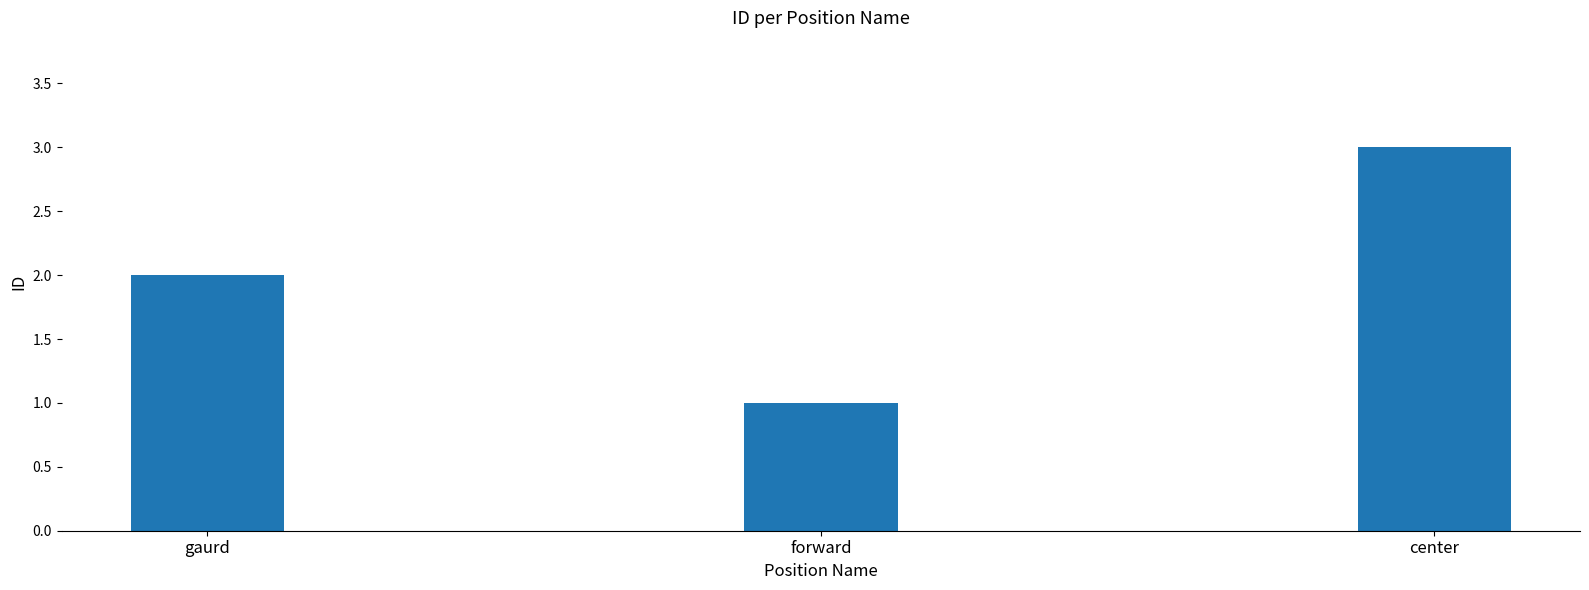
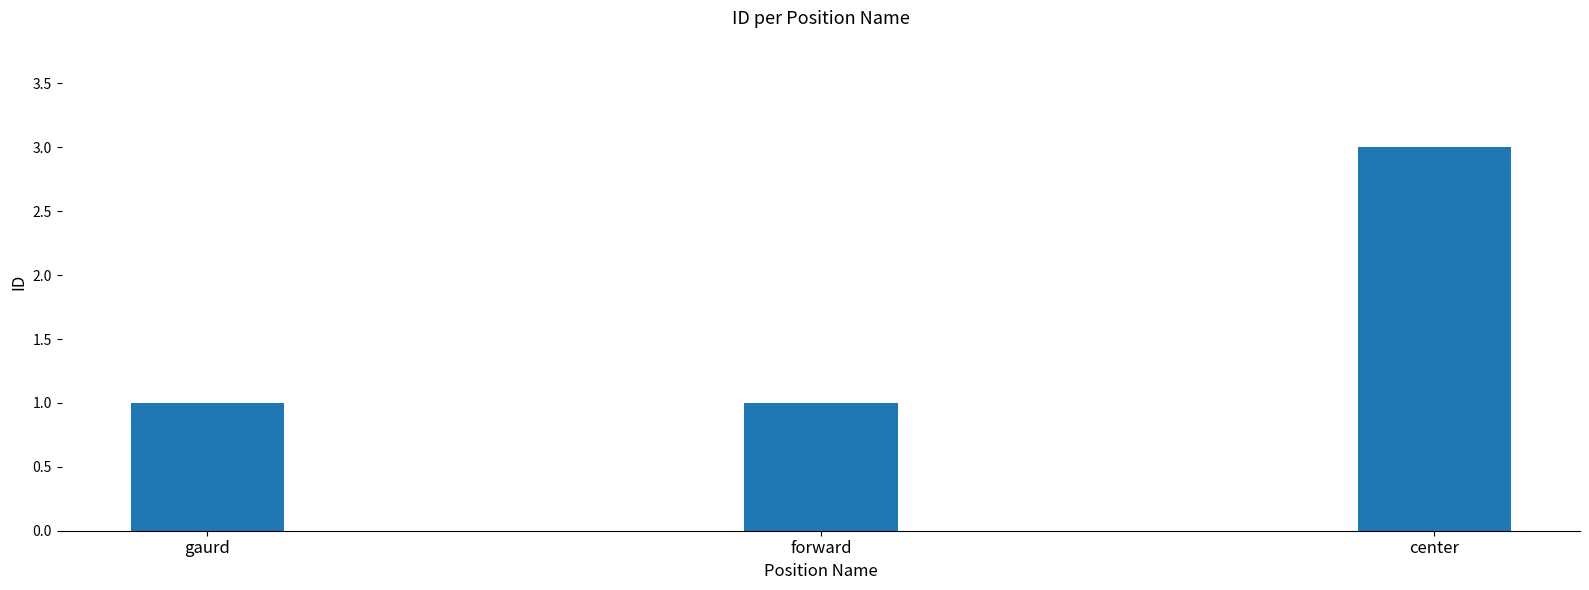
  {
-   "gaurd": 2,
+   "gaurd": 1,
    "forward": 1,
    "center": 3
  }
